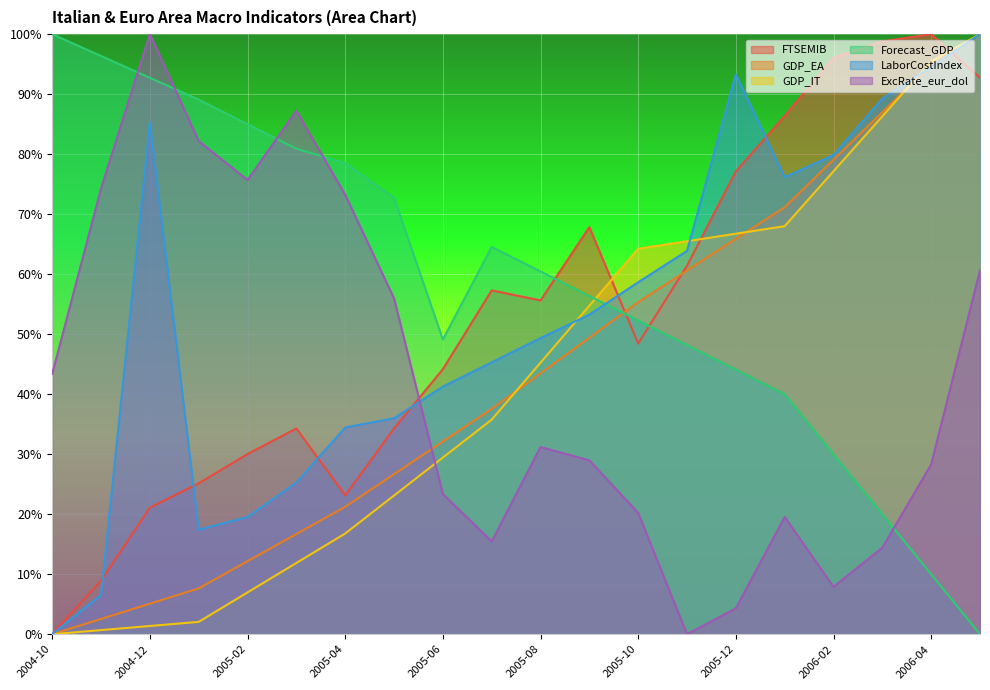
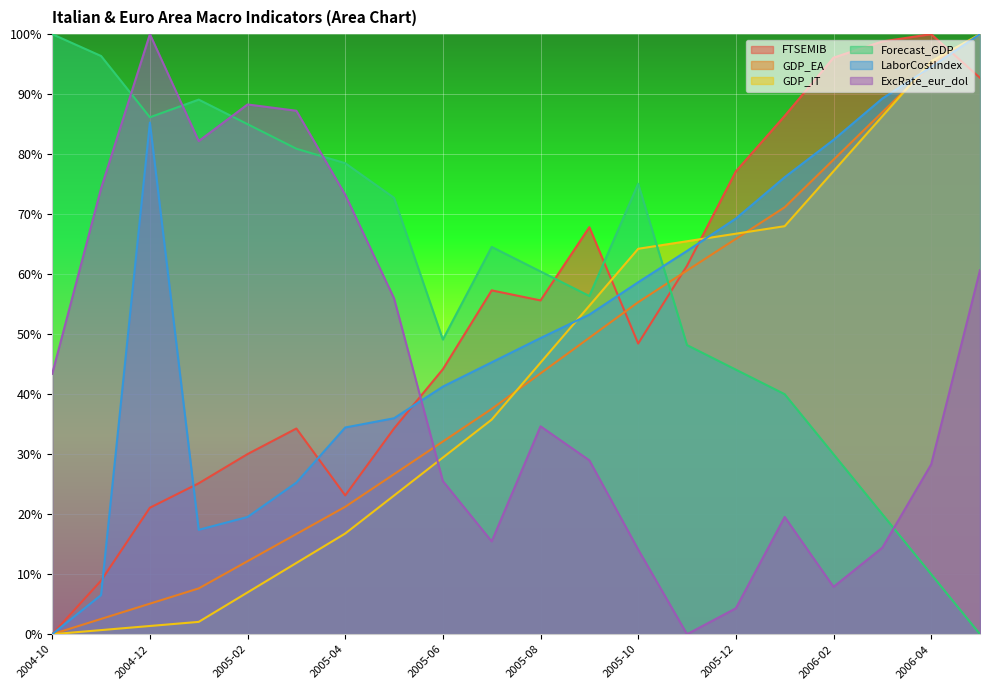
  {
    "Forecast_GDP": {
      "2004-10": "100%",
-     "2004-12": "93%",
+     "2004-12": "86%",
      "2005-02": "85%",
      "2005-04": "78%",
      "2005-06": "49%",
      "2005-08": "60%",
-     "2005-10": "52%",
+     "2005-10": "75%",
      "2005-12": "44%",
      "2006-02": "30%",
      "2006-04": "10%"
    },
    "LaborCostIndex": {
      "2004-12": "85%",
      "2005-02": "20%",
      "2005-04": "34%",
      "2005-06": "41%",
      "2005-08": "49%",
      "2005-10": "59%",
-     "2005-12": "93%",
-     "2006-02": "80%"
+     "2005-12": "69%",
+     "2006-02": "82%"
    },
    "ExcRate_eur_dol": {
      "2004-10": "43%",
      "2004-12": "100%",
-     "2005-02": "76%",
+     "2005-02": "88%",
      "2005-04": "73%",
-     "2005-06": "23%",
-     "2005-08": "31%",
-     "2005-10": "20%",
+     "2005-06": "26%",
+     "2005-08": "35%",
+     "2005-10": "14%",
      "2005-12": "4%",
      "2006-02": "8%",
      "2006-04": "28%"
    }
  }
